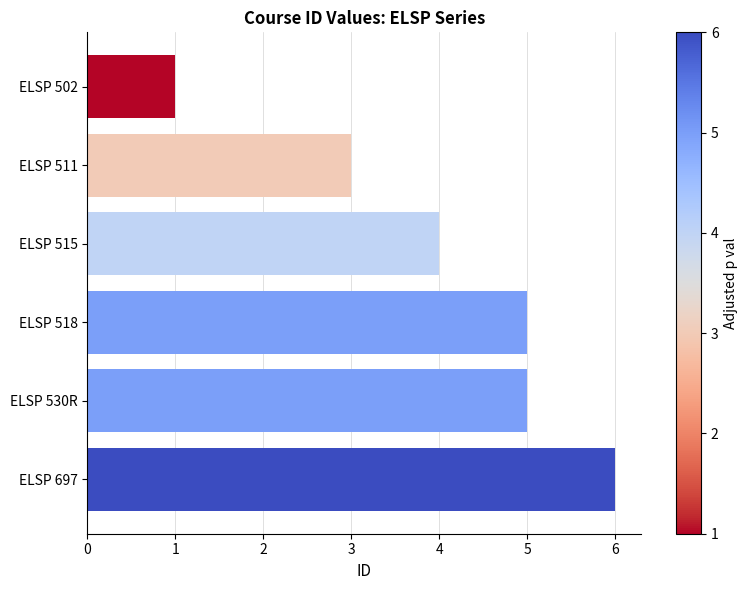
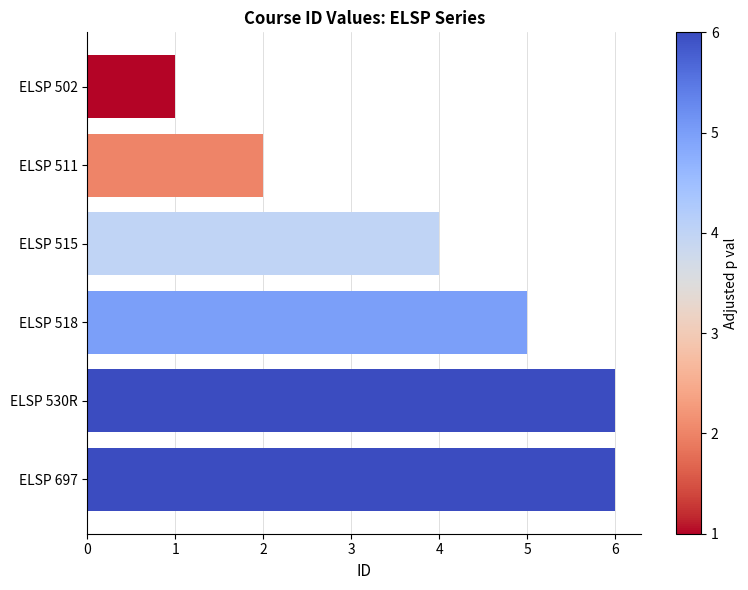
  {
    "ELSP 502": 1,
-   "ELSP 511": 3,
+   "ELSP 511": 2,
    "ELSP 515": 4,
    "ELSP 518": 5,
-   "ELSP 530R": 5,
+   "ELSP 530R": 6,
    "ELSP 697": 6
  }
